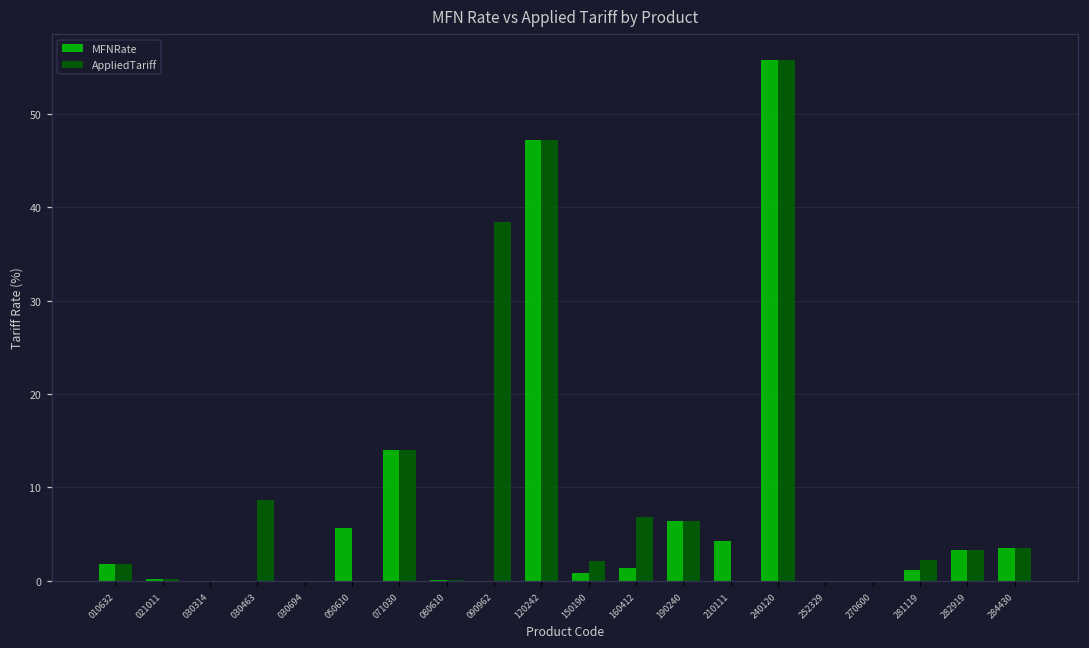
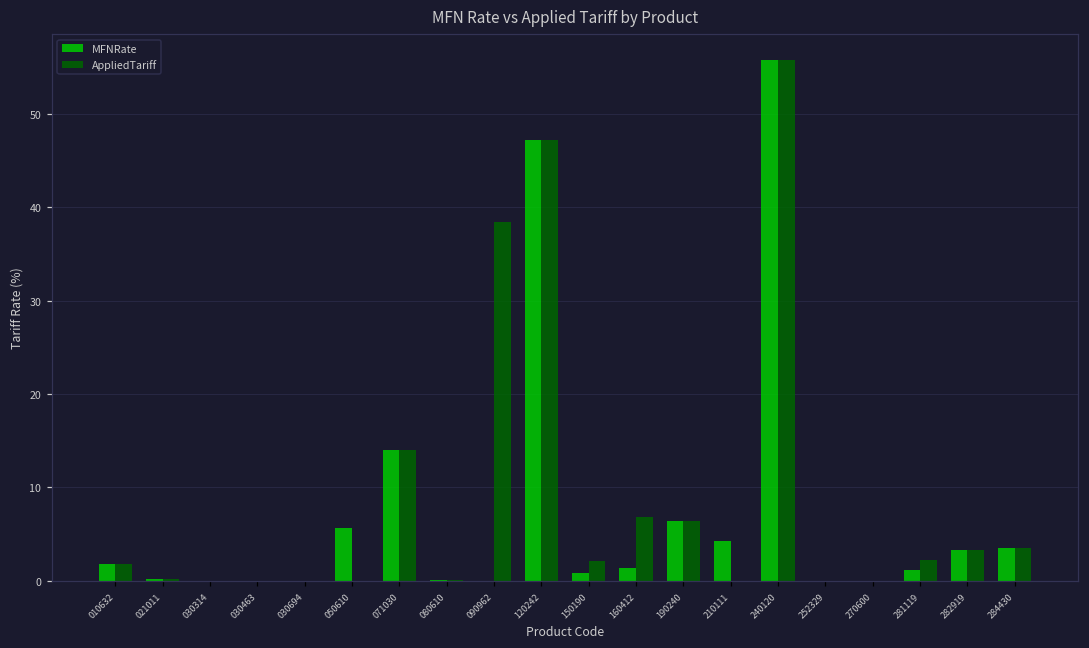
  {
    "MFNRate": {
      "010632": 2,
      "030314": 0,
      "030463": 0,
      "030694": 0,
      "050610": 6,
      "071030": 14,
      "090962": 0,
      "120242": 47,
      "150190": 1,
      "160412": 1,
      "190240": 6,
      "210111": 4,
      "240120": 56,
      "252329": 0,
      "270600": 0,
      "281119": 1,
      "282919": 3,
      "284430": 4
    },
    "AppliedTariff": {
      "010632": 2,
      "030314": 0,
-     "030463": 9,
+     "030463": 0,
      "030694": 0,
      "050610": 0,
      "071030": 14,
      "090962": 38,
      "120242": 47,
      "150190": 2,
      "160412": 7,
      "190240": 6,
      "210111": 0,
      "240120": 56,
      "252329": 0,
      "270600": 0,
      "281119": 2,
      "282919": 3,
      "284430": 4
    }
  }
